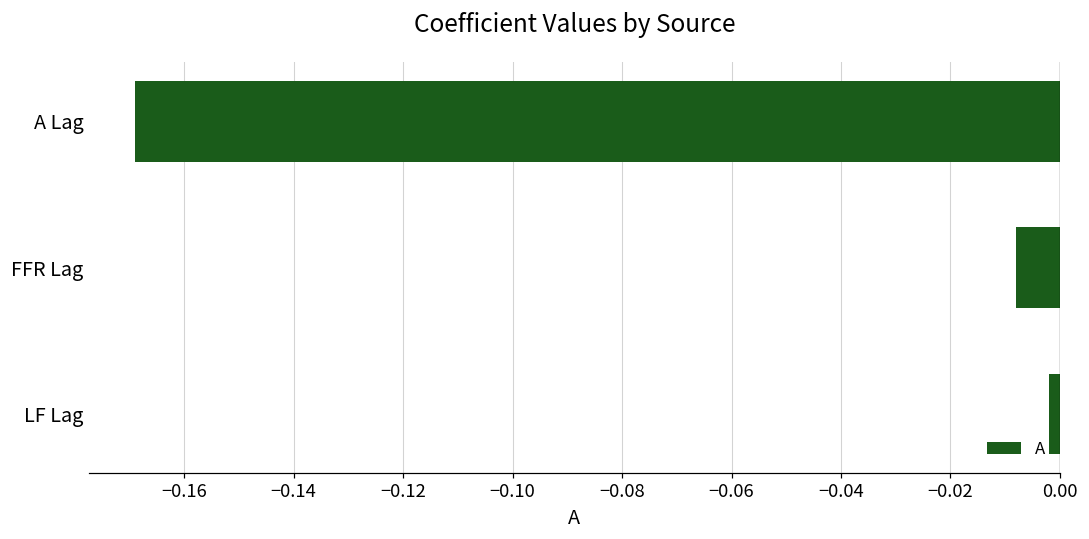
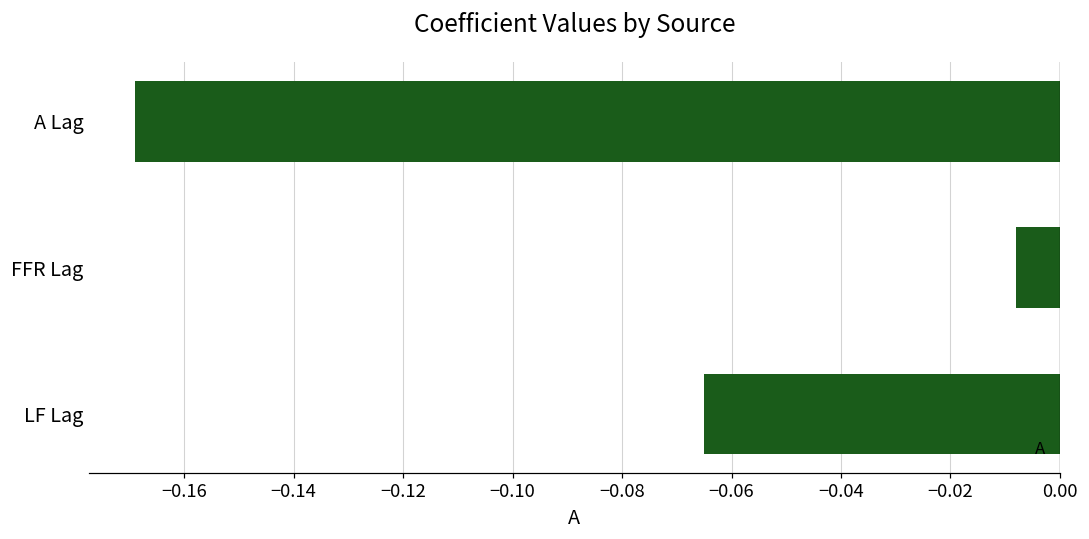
  {
    "A Lag": -0.169,
    "FFR Lag": -0.008,
-   "LF Lag": -0.002
+   "LF Lag": -0.065
  }
